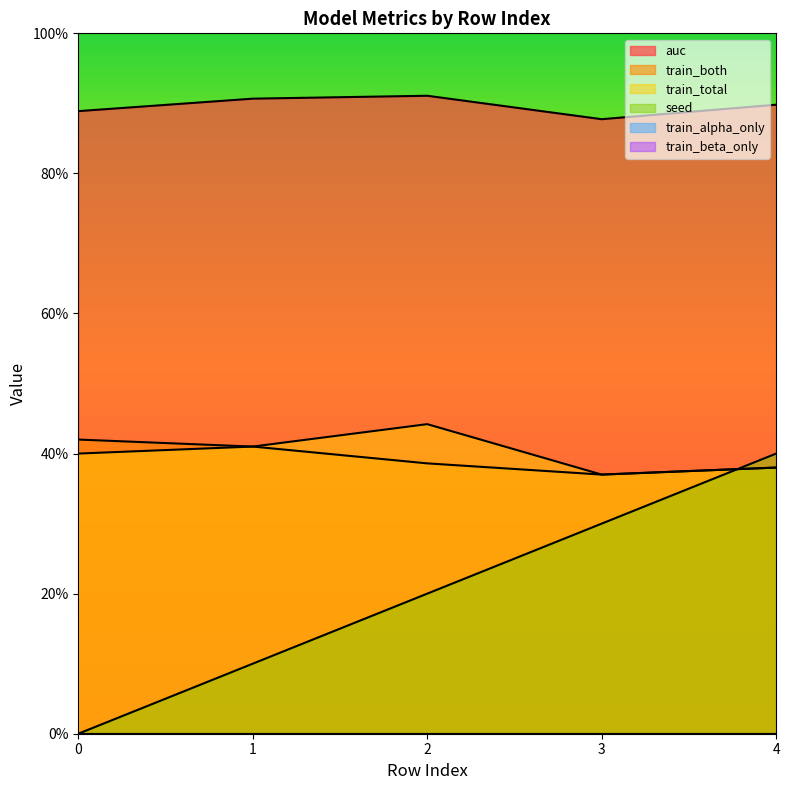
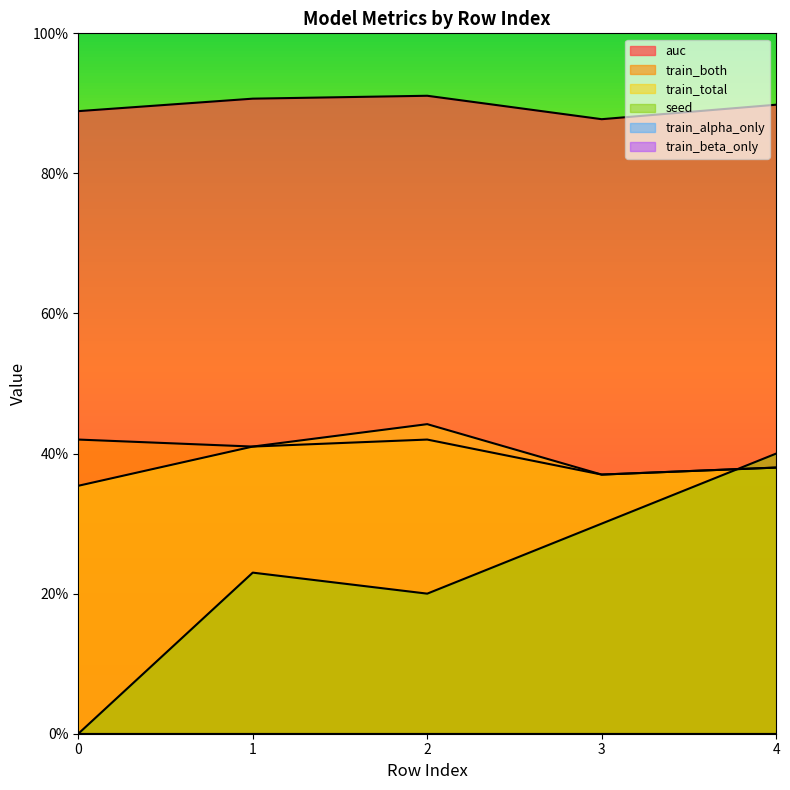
  {
    "auc": {
      "0": "89%",
      "1": "91%",
      "2": "91%",
      "3": "88%",
      "4": "90%"
    },
    "train_both": {
      "0": "42%",
-     "2": "39%"
+     "2": "42%"
    },
    "train_total": {
-     "0": "40%",
+     "0": "35%",
      "2": "44%"
    },
    "seed": {
-     "1": "10%",
+     "1": "23%",
      "2": "20%",
      "3": "30%",
      "4": "40%"
    },
    "train_beta_only": {
      "1": "0%",
      "2": "0%",
      "3": "0%",
      "4": "0%"
    }
  }
